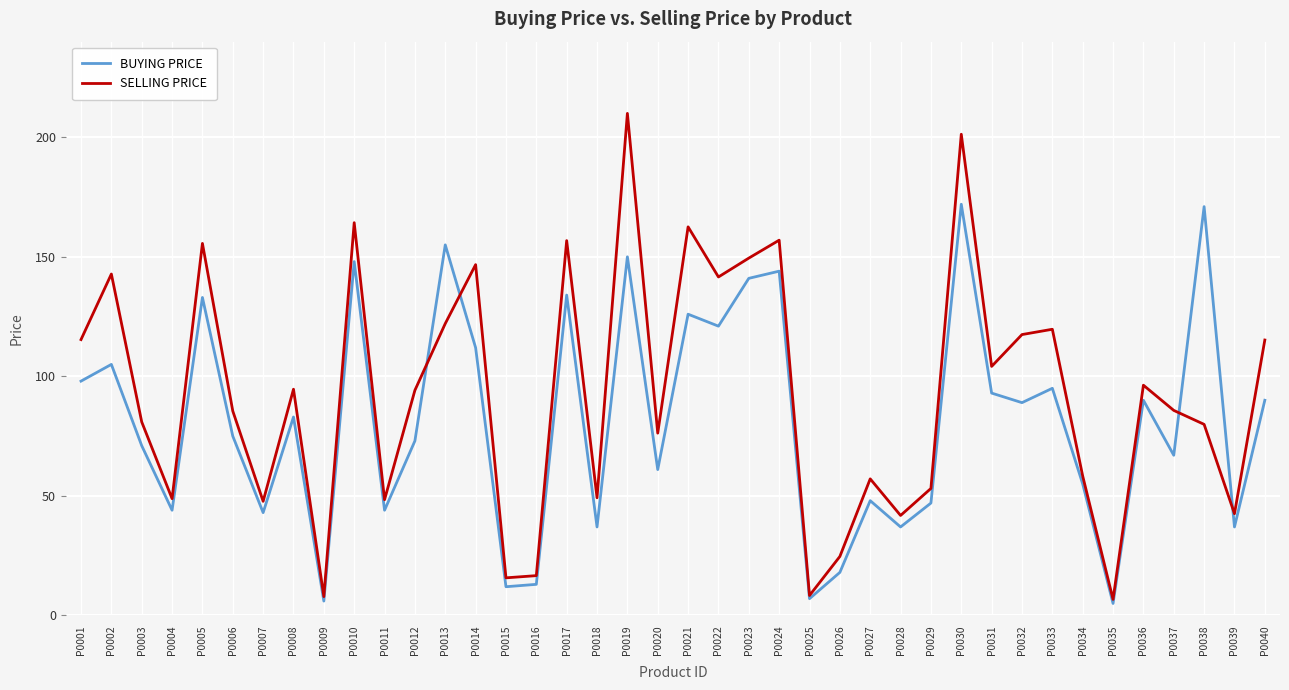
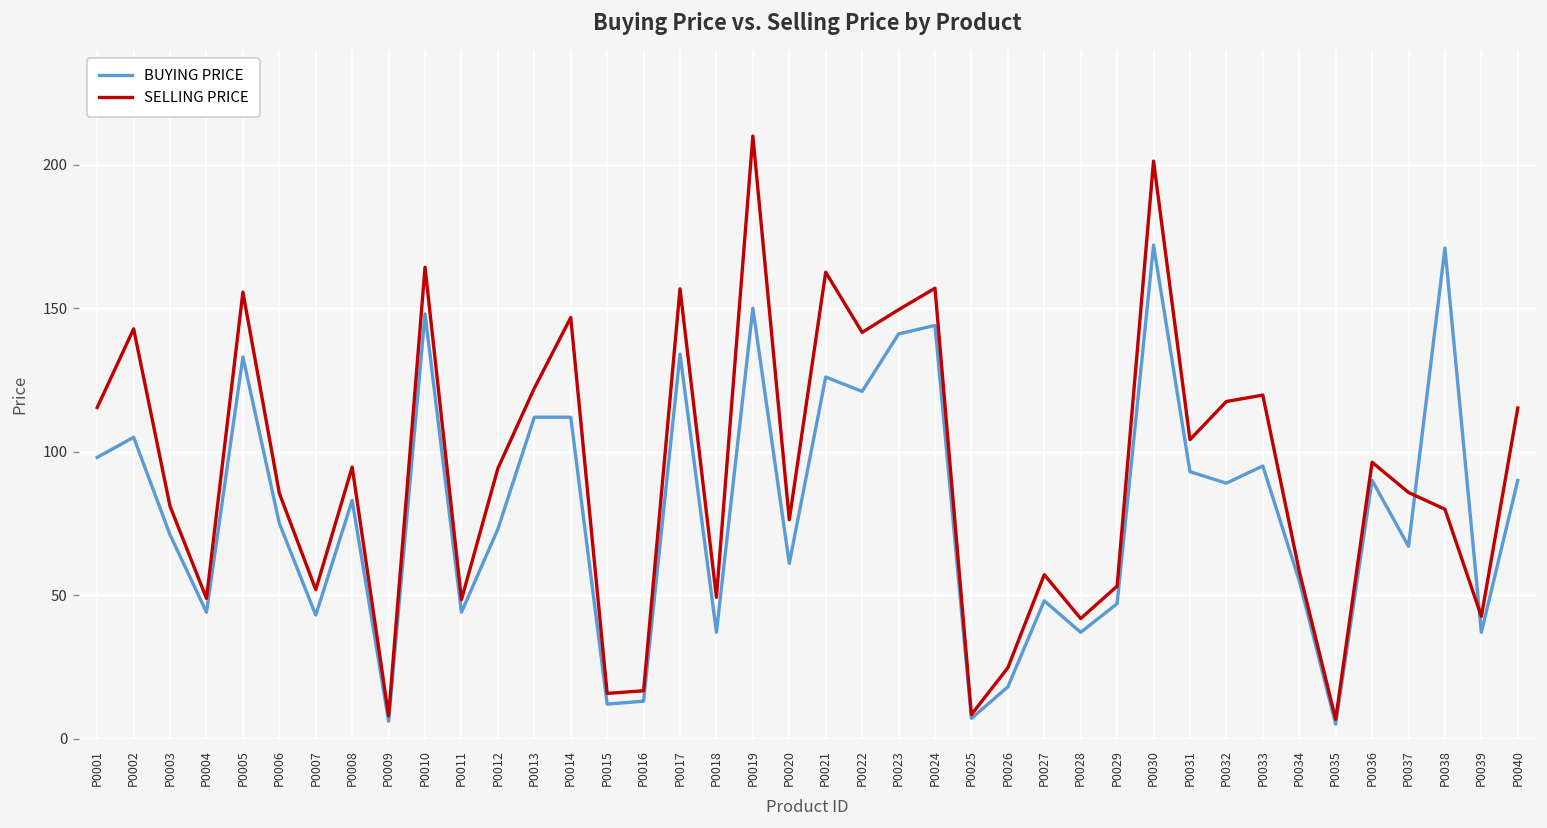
  {
    "BUYING PRICE": {
      "P0001": 98,
      "P0002": 105,
      "P0003": 71,
      "P0004": 44,
      "P0005": 133,
      "P0006": 75,
      "P0007": 43,
      "P0008": 83,
      "P0009": 6,
      "P0010": 148,
      "P0011": 44,
      "P0012": 73,
-     "P0013": 155,
+     "P0013": 112,
      "P0014": 112,
      "P0015": 12,
      "P0016": 13,
      "P0017": 134,
      "P0018": 37,
      "P0019": 150,
      "P0020": 61,
      "P0021": 126,
      "P0022": 121,
      "P0023": 141,
      "P0024": 144,
      "P0025": 7,
      "P0026": 18,
      "P0027": 48,
      "P0028": 37,
      "P0029": 47,
      "P0030": 172,
      "P0031": 93,
      "P0032": 89,
      "P0033": 95,
      "P0034": 55,
      "P0035": 5,
      "P0036": 90,
      "P0037": 67,
      "P0038": 171,
      "P0039": 37,
      "P0040": 90
    },
    "SELLING PRICE": {
      "P0001": 115,
      "P0002": 143,
      "P0003": 81,
      "P0004": 49,
      "P0005": 156,
      "P0006": 86,
-     "P0007": 48,
+     "P0007": 52,
      "P0008": 95,
      "P0009": 8,
      "P0010": 164,
      "P0011": 48,
      "P0012": 94,
      "P0013": 122,
      "P0014": 147,
      "P0015": 16,
      "P0016": 17,
      "P0017": 157,
      "P0018": 49,
      "P0019": 210,
      "P0020": 76,
      "P0021": 163,
      "P0022": 142,
      "P0023": 149,
      "P0024": 157,
      "P0025": 8,
      "P0026": 25,
      "P0027": 57,
      "P0028": 42,
      "P0029": 53,
      "P0030": 201,
      "P0031": 104,
      "P0032": 117,
      "P0033": 120,
      "P0034": 58,
      "P0035": 7,
      "P0036": 96,
      "P0037": 86,
      "P0038": 80,
      "P0039": 43,
      "P0040": 115
    }
  }
